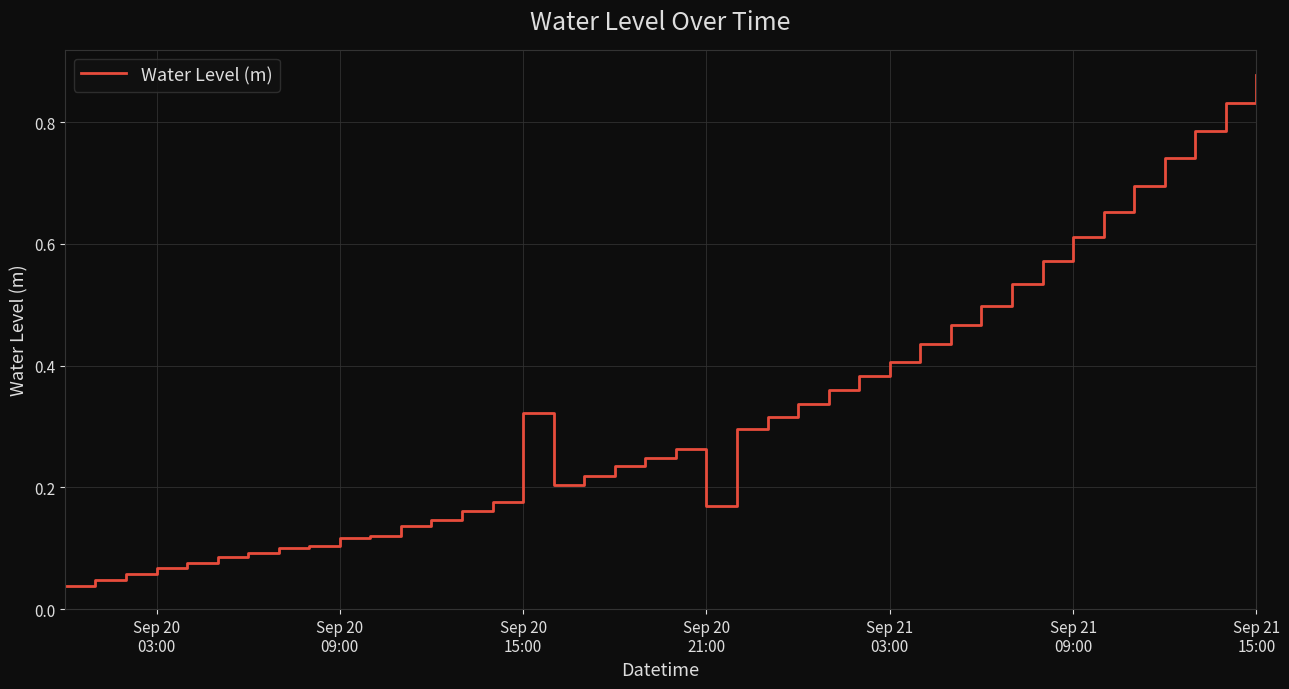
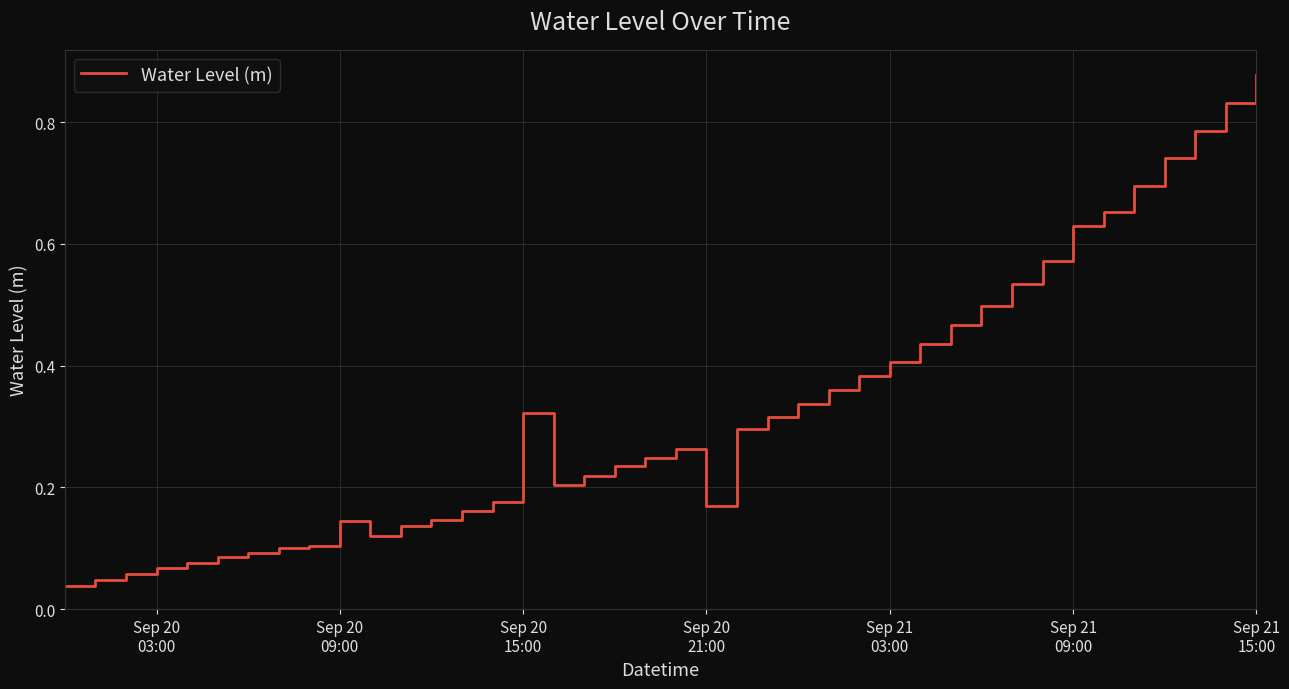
  {
    "Sep 20 03:00": 0.07,
-   "Sep 20 09:00": 0.12,
+   "Sep 20 09:00": 0.14,
    "Sep 20 15:00": 0.32,
    "Sep 20 21:00": 0.17,
    "Sep 21 03:00": 0.41,
-   "Sep 21 09:00": 0.61,
+   "Sep 21 09:00": 0.63,
    "Sep 21 15:00": 0.88
  }
